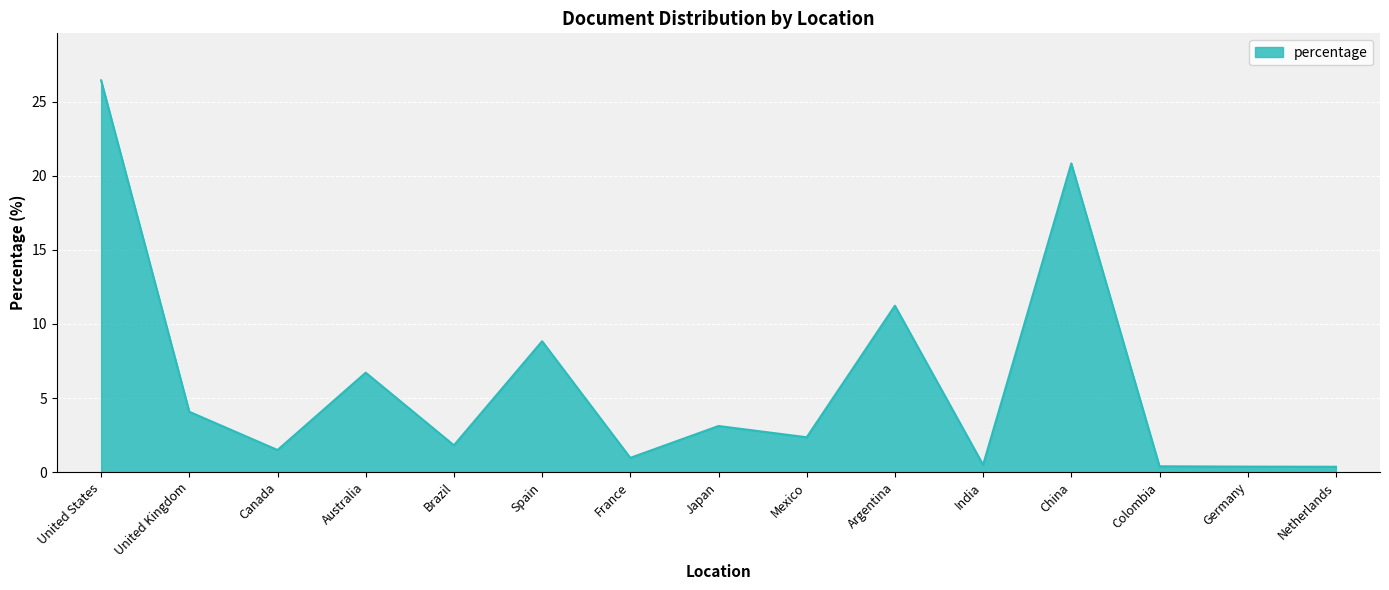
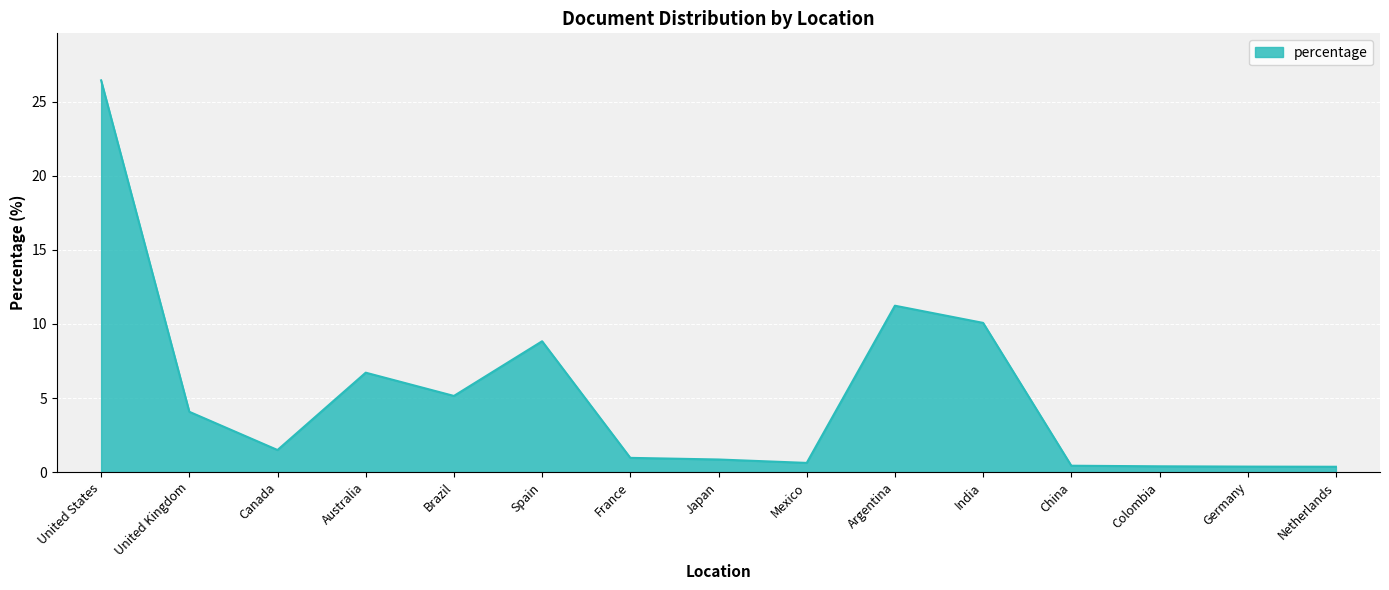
  {
    "United States": 26.4,
    "United Kingdom": 4.1,
    "Canada": 1.5,
    "Australia": 6.7,
-   "Brazil": 1.8,
+   "Brazil": 5.1,
    "Spain": 8.8,
    "France": 1.0,
-   "Japan": 3.1,
-   "Mexico": 2.4,
+   "Japan": 0.9,
+   "Mexico": 0.6,
    "Argentina": 11.2,
-   "India": 0.5,
-   "China": 20.8,
+   "India": 10.1,
+   "China": 0.4,
    "Colombia": 0.4,
    "Germany": 0.4,
    "Netherlands": 0.4
  }
